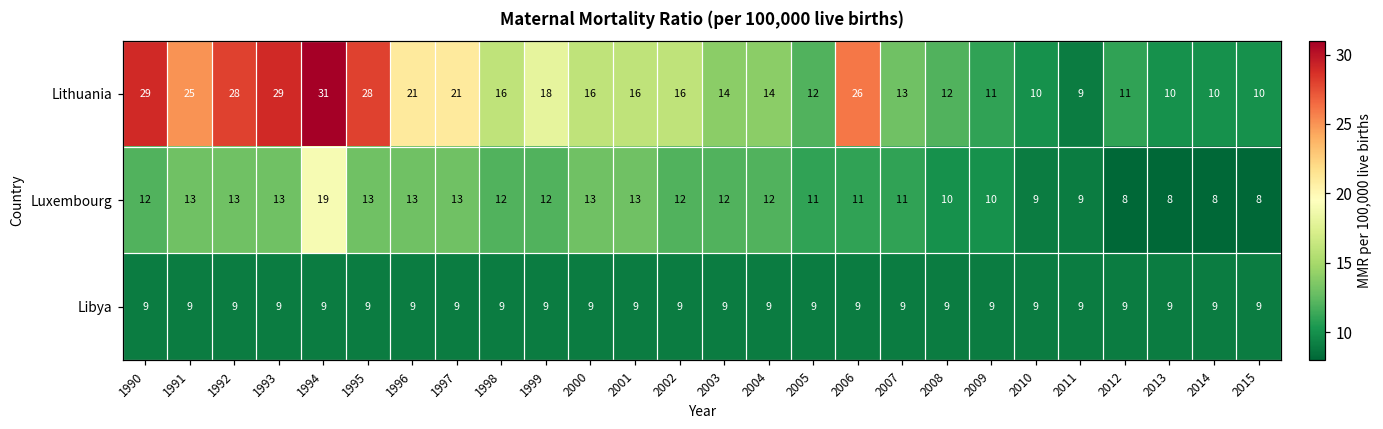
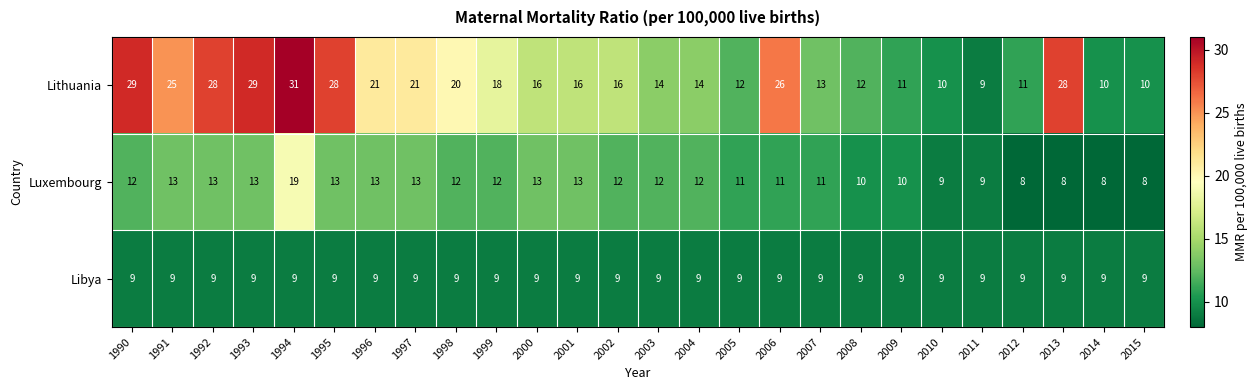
  {
    "Lithuania": {
      "1990": 29,
      "1991": 25,
      "1992": 28,
      "1993": 29,
      "1994": 31,
      "1995": 28,
      "1996": 21,
      "1997": 21,
-     "1998": 16,
+     "1998": 20,
      "1999": 18,
      "2000": 16,
      "2001": 16,
      "2002": 16,
      "2003": 14,
      "2004": 14,
      "2005": 12,
      "2006": 26,
      "2007": 13,
      "2008": 12,
      "2009": 11,
      "2010": 10,
      "2011": 9,
      "2012": 11,
-     "2013": 10,
+     "2013": 28,
      "2014": 10,
      "2015": 10
    },
    "Luxembourg": {
      "1990": 12,
      "1991": 13,
      "1992": 13,
      "1993": 13,
      "1994": 19,
      "1995": 13,
      "1996": 13,
      "1997": 13,
      "1998": 12,
      "1999": 12,
      "2000": 13,
      "2001": 13,
      "2002": 12,
      "2003": 12,
      "2004": 12,
      "2005": 11,
      "2006": 11,
      "2007": 11,
      "2008": 10,
      "2009": 10,
      "2010": 9,
      "2011": 9,
      "2012": 8,
      "2013": 8,
      "2014": 8,
      "2015": 8
    },
    "Libya": {
      "1990": 9,
      "1991": 9,
      "1992": 9,
      "1993": 9,
      "1994": 9,
      "1995": 9,
      "1996": 9,
      "1997": 9,
      "1998": 9,
      "1999": 9,
      "2000": 9,
      "2001": 9,
      "2002": 9,
      "2003": 9,
      "2004": 9,
      "2005": 9,
      "2006": 9,
      "2007": 9,
      "2008": 9,
      "2009": 9,
      "2010": 9,
      "2011": 9,
      "2012": 9,
      "2013": 9,
      "2014": 9,
      "2015": 9
    }
  }
